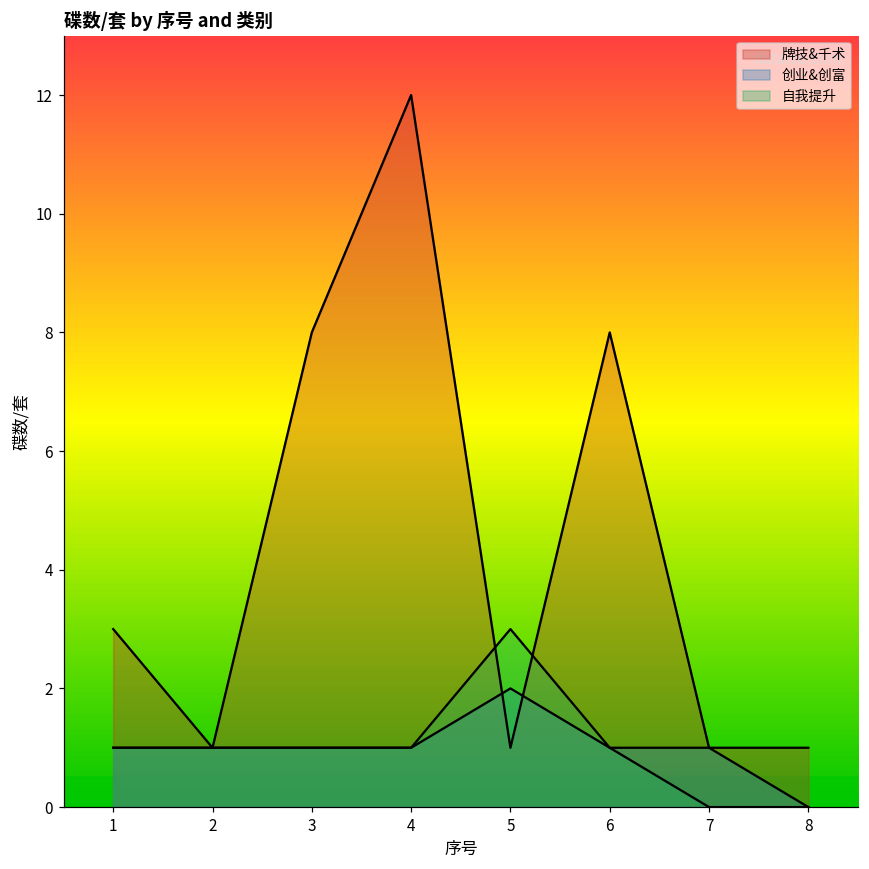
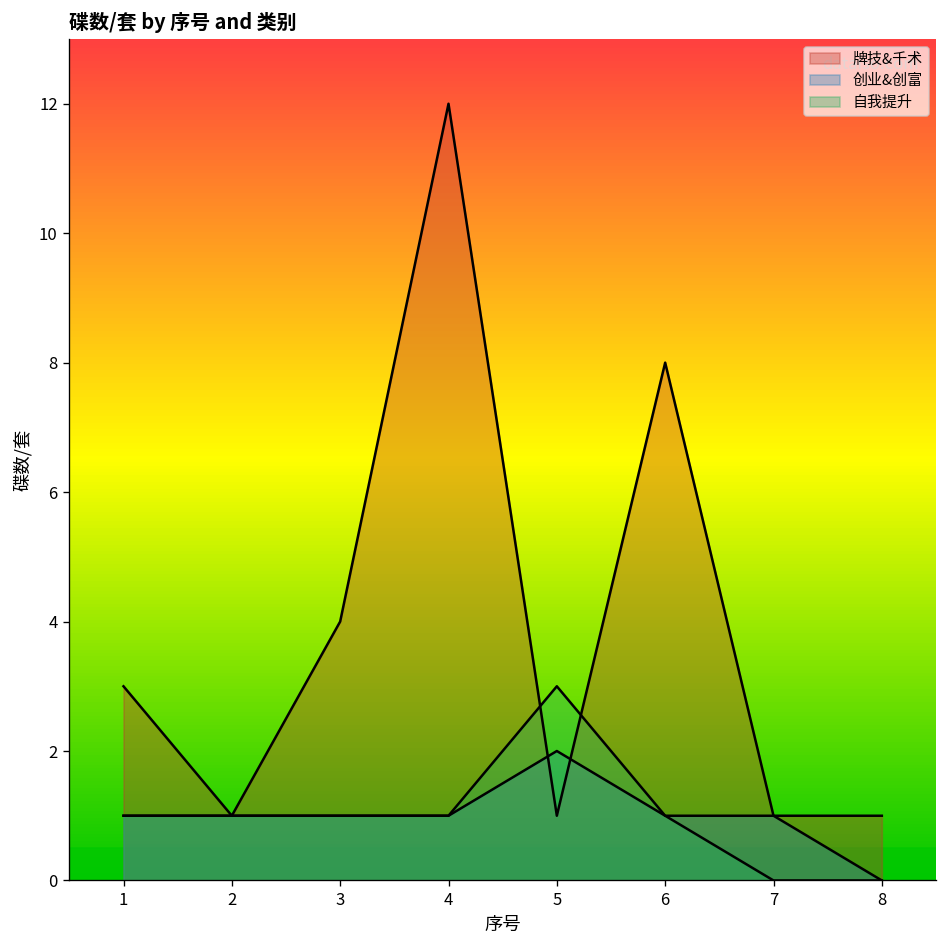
  {
    "牌技&千术": {
      "1": 3,
-     "3": 8,
+     "3": 4,
      "4": 12,
      "5": 1,
      "6": 8,
      "8": 1
    }
  }
